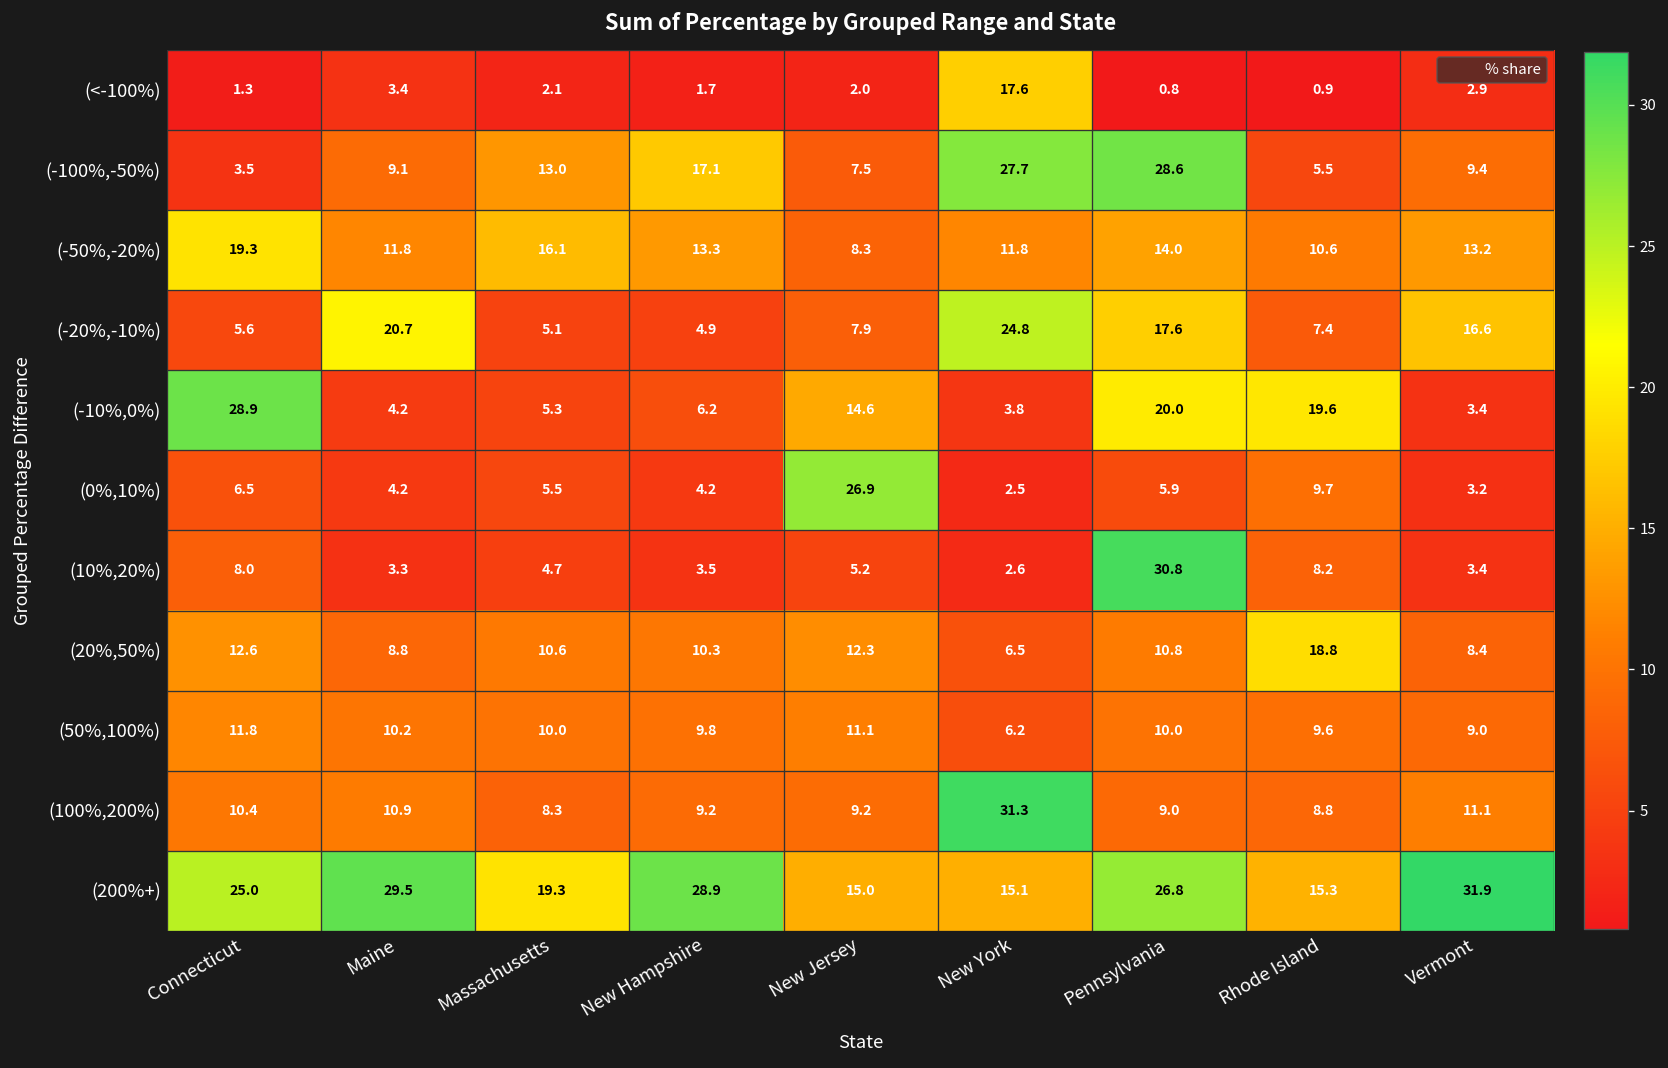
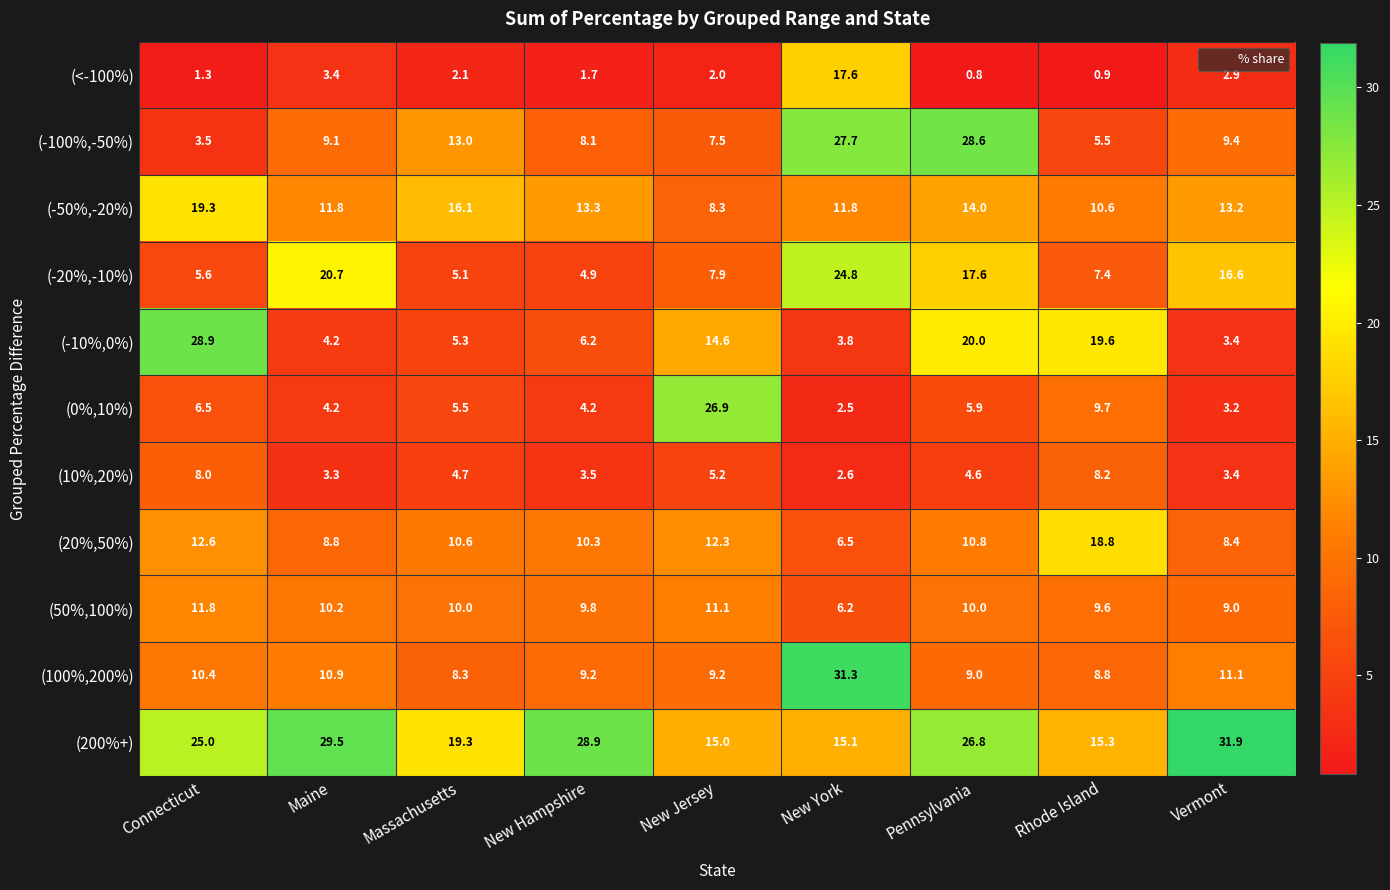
  {
    "(<-100%)": {
      "Connecticut": 1.3,
      "Maine": 3.4,
      "Massachusetts": 2.1,
      "New Hampshire": 1.7,
      "New Jersey": 2.0,
      "New York": 17.6,
      "Pennsylvania": 0.8,
      "Rhode Island": 0.9
    },
    "(-100%,-50%)": {
      "Connecticut": 3.5,
      "Maine": 9.1,
      "Massachusetts": 13.0,
-     "New Hampshire": 17.1,
+     "New Hampshire": 8.1,
      "New Jersey": 7.5,
      "New York": 27.7,
      "Pennsylvania": 28.6,
      "Rhode Island": 5.5,
      "Vermont": 9.4
    },
    "(-50%,-20%)": {
      "Connecticut": 19.3,
      "Maine": 11.8,
      "Massachusetts": 16.1,
      "New Hampshire": 13.3,
      "New Jersey": 8.3,
      "New York": 11.8,
      "Pennsylvania": 14.0,
      "Rhode Island": 10.6,
      "Vermont": 13.2
    },
    "(-20%,-10%)": {
      "Connecticut": 5.6,
      "Maine": 20.7,
      "Massachusetts": 5.1,
      "New Hampshire": 4.9,
      "New Jersey": 7.9,
      "New York": 24.8,
      "Pennsylvania": 17.6,
      "Rhode Island": 7.4,
      "Vermont": 16.6
    },
    "(-10%,0%)": {
      "Connecticut": 28.9,
      "Maine": 4.2,
      "Massachusetts": 5.3,
      "New Hampshire": 6.2,
      "New Jersey": 14.6,
      "New York": 3.8,
      "Pennsylvania": 20.0,
      "Rhode Island": 19.6,
      "Vermont": 3.4
    },
    "(0%,10%)": {
      "Connecticut": 6.5,
      "Maine": 4.2,
      "Massachusetts": 5.5,
      "New Hampshire": 4.2,
      "New Jersey": 26.9,
      "New York": 2.5,
      "Pennsylvania": 5.9,
      "Rhode Island": 9.7,
      "Vermont": 3.2
    },
    "(10%,20%)": {
      "Connecticut": 8.0,
      "Maine": 3.3,
      "Massachusetts": 4.7,
      "New Hampshire": 3.5,
      "New Jersey": 5.2,
      "New York": 2.6,
-     "Pennsylvania": 30.8,
+     "Pennsylvania": 4.6,
      "Rhode Island": 8.2,
      "Vermont": 3.4
    },
    "(20%,50%)": {
      "Connecticut": 12.6,
      "Maine": 8.8,
      "Massachusetts": 10.6,
      "New Hampshire": 10.3,
      "New Jersey": 12.3,
      "New York": 6.5,
      "Pennsylvania": 10.8,
      "Rhode Island": 18.8,
      "Vermont": 8.4
    },
    "(50%,100%)": {
      "Connecticut": 11.8,
      "Maine": 10.2,
      "Massachusetts": 10.0,
      "New Hampshire": 9.8,
      "New Jersey": 11.1,
      "New York": 6.2,
      "Pennsylvania": 10.0,
      "Rhode Island": 9.6,
      "Vermont": 9.0
    },
    "(100%,200%)": {
      "Connecticut": 10.4,
      "Maine": 10.9,
      "Massachusetts": 8.3,
      "New Hampshire": 9.2,
      "New Jersey": 9.2,
      "New York": 31.3,
      "Pennsylvania": 9.0,
      "Rhode Island": 8.8,
      "Vermont": 11.1
    },
    "(200%+)": {
      "Connecticut": 25.0,
      "Maine": 29.5,
      "Massachusetts": 19.3,
      "New Hampshire": 28.9,
      "New Jersey": 15.0,
      "New York": 15.1,
      "Pennsylvania": 26.8,
      "Rhode Island": 15.3,
      "Vermont": 31.9
    }
  }
